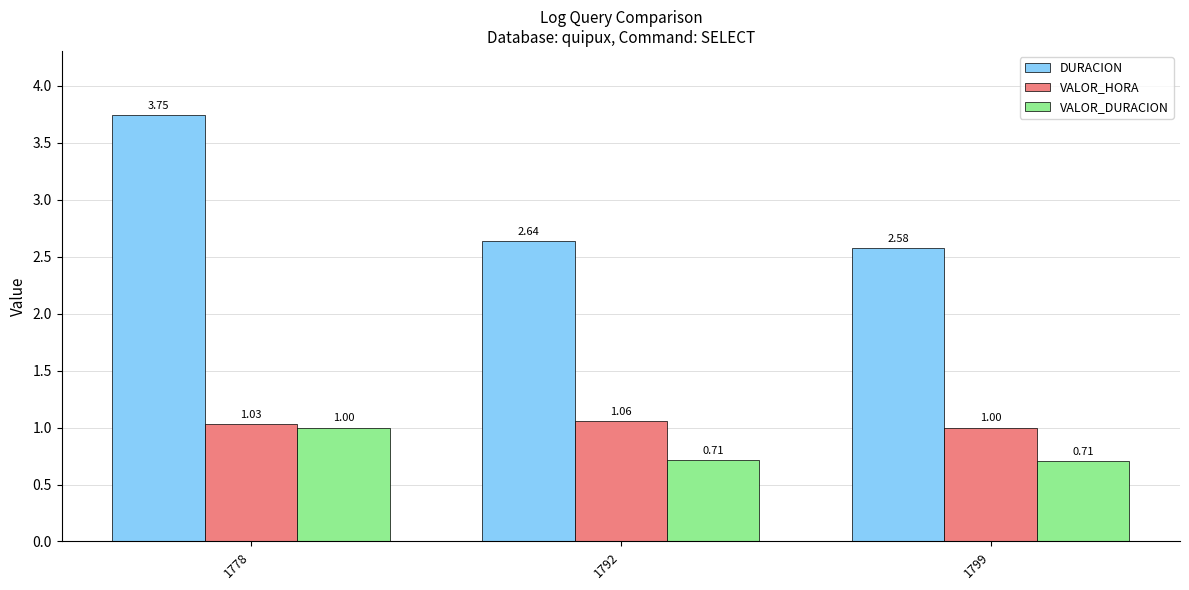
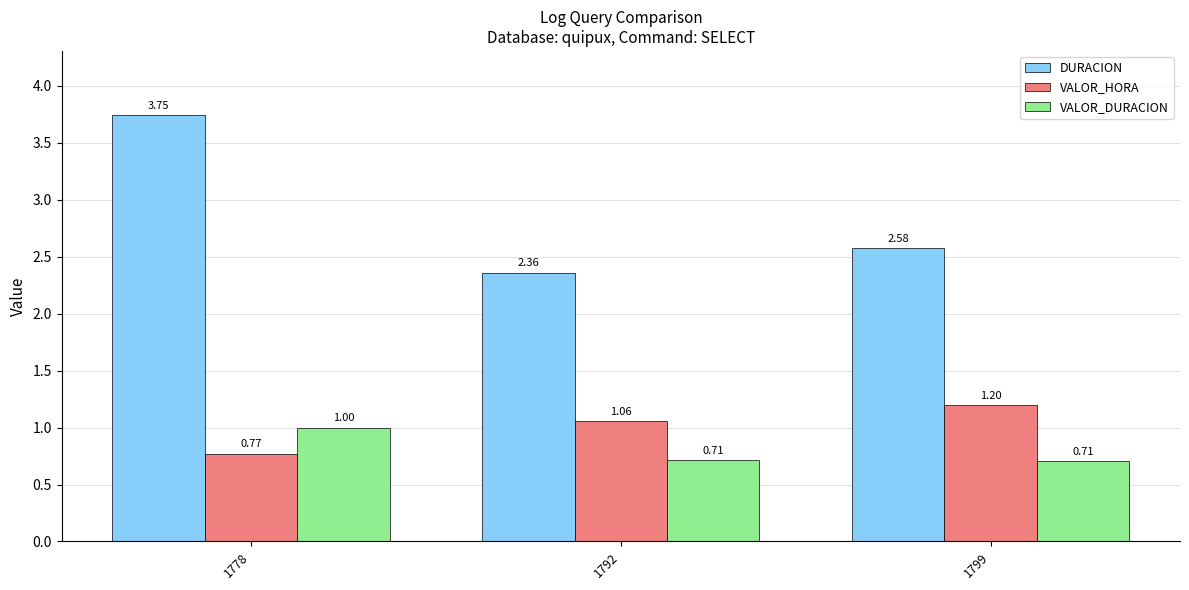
  {
    "DURACION": {
      "1778": 3.75,
-     "1792": 2.64,
+     "1792": 2.36,
      "1799": 2.58
    },
    "VALOR_HORA": {
-     "1778": 1.03,
+     "1778": 0.77,
      "1792": 1.06,
-     "1799": 1.00
+     "1799": 1.20
    },
    "VALOR_DURACION": {
      "1778": 1.00,
      "1792": 0.71,
      "1799": 0.71
    }
  }
